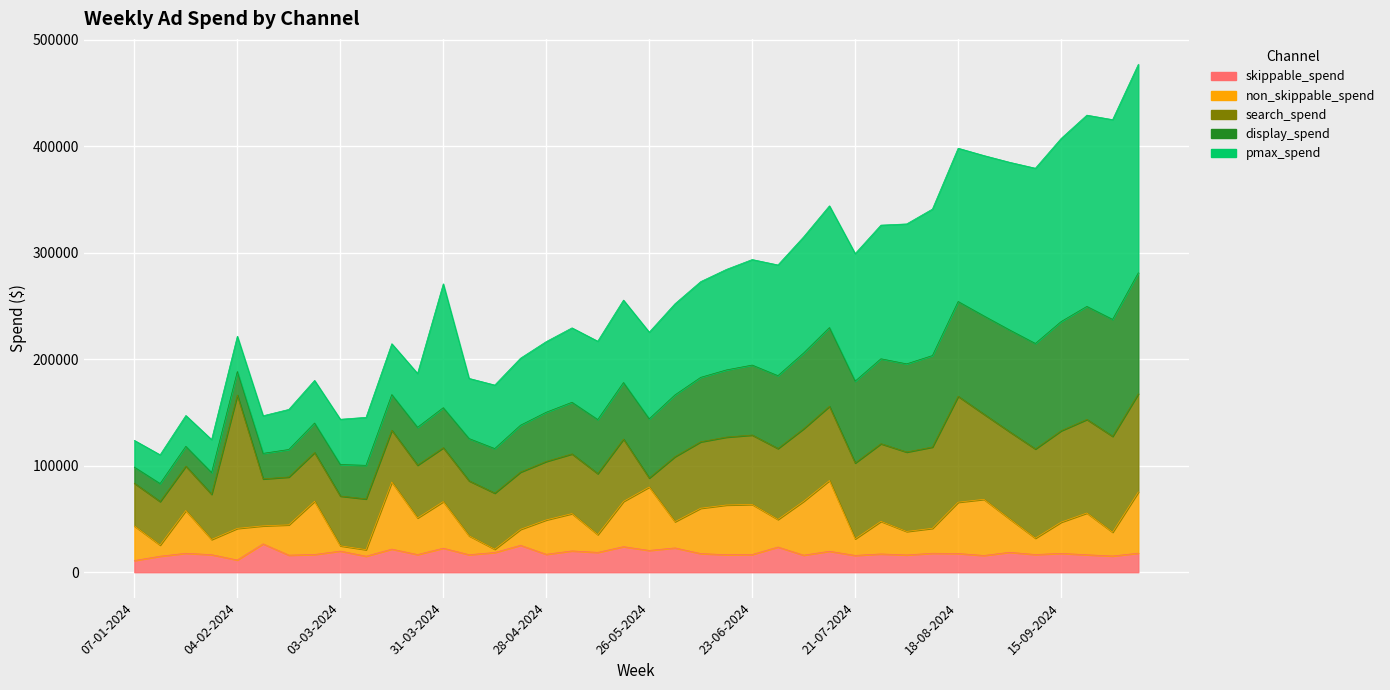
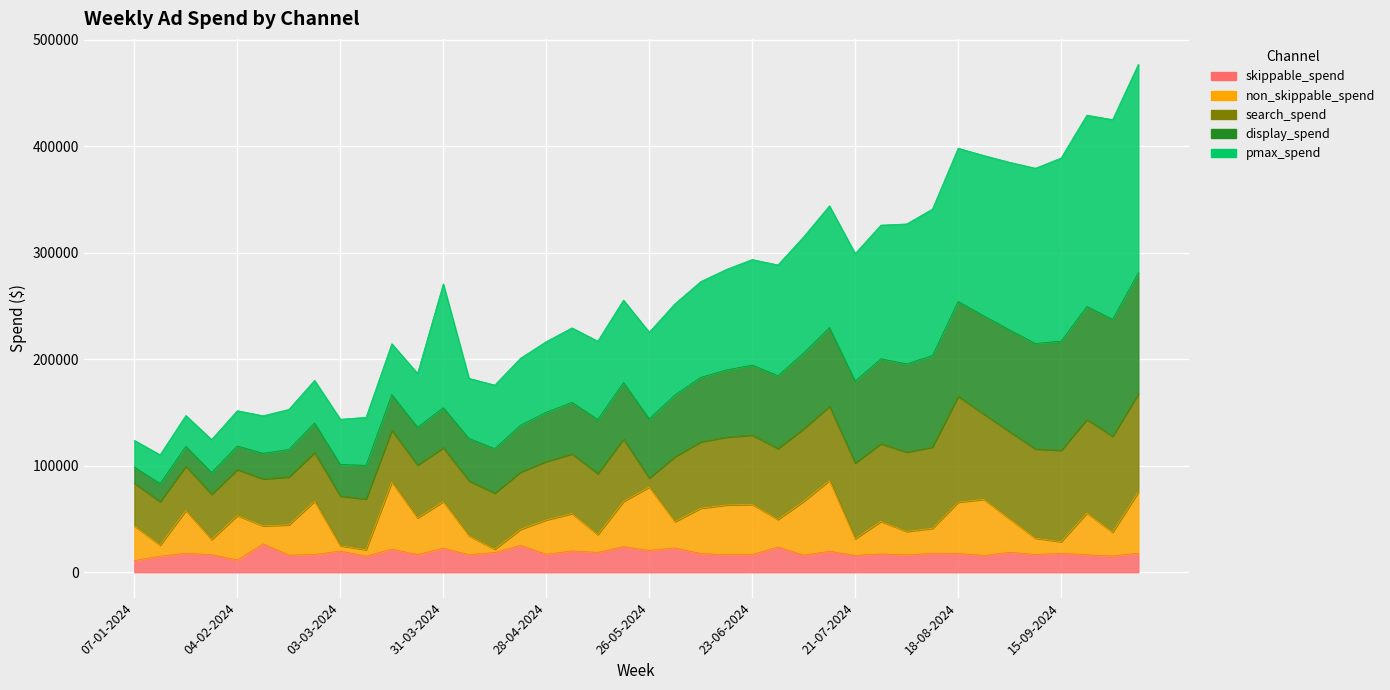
  {
    "skippable_spend": {
      "07-01-2024": 11000,
      "04-02-2024": 11000,
      "03-03-2024": 20000,
      "31-03-2024": 23000,
      "28-04-2024": 17000,
      "26-05-2024": 20000,
      "23-06-2024": 17000,
      "21-07-2024": 16000,
      "18-08-2024": 18000,
      "15-09-2024": 18000
    },
    "non_skippable_spend": {
      "07-01-2024": 32000,
-     "04-02-2024": 30000,
+     "04-02-2024": 42000,
      "03-03-2024": 5000,
      "31-03-2024": 44000,
      "28-04-2024": 32000,
      "26-05-2024": 60000,
      "23-06-2024": 47000,
      "21-07-2024": 16000,
      "18-08-2024": 48000,
-     "15-09-2024": 29000
+     "15-09-2024": 11000
    },
    "search_spend": {
      "07-01-2024": 40000,
-     "04-02-2024": 125000,
+     "04-02-2024": 43000,
      "03-03-2024": 47000,
      "31-03-2024": 51000,
      "28-04-2024": 55000,
      "26-05-2024": 8000,
      "23-06-2024": 65000,
      "21-07-2024": 71000,
      "18-08-2024": 99000,
      "15-09-2024": 86000
    },
    "display_spend": {
      "07-01-2024": 15000,
      "04-02-2024": 22000,
      "03-03-2024": 30000,
      "31-03-2024": 38000,
      "28-04-2024": 46000,
      "26-05-2024": 56000,
      "23-06-2024": 66000,
      "21-07-2024": 77000,
      "18-08-2024": 89000,
      "15-09-2024": 103000
    },
    "pmax_spend": {
      "07-01-2024": 25000,
      "04-02-2024": 33000,
      "03-03-2024": 42000,
      "31-03-2024": 116000,
      "28-04-2024": 66000,
      "26-05-2024": 81000,
      "23-06-2024": 99000,
      "21-07-2024": 120000,
      "18-08-2024": 144000,
      "15-09-2024": 172000
    }
  }
